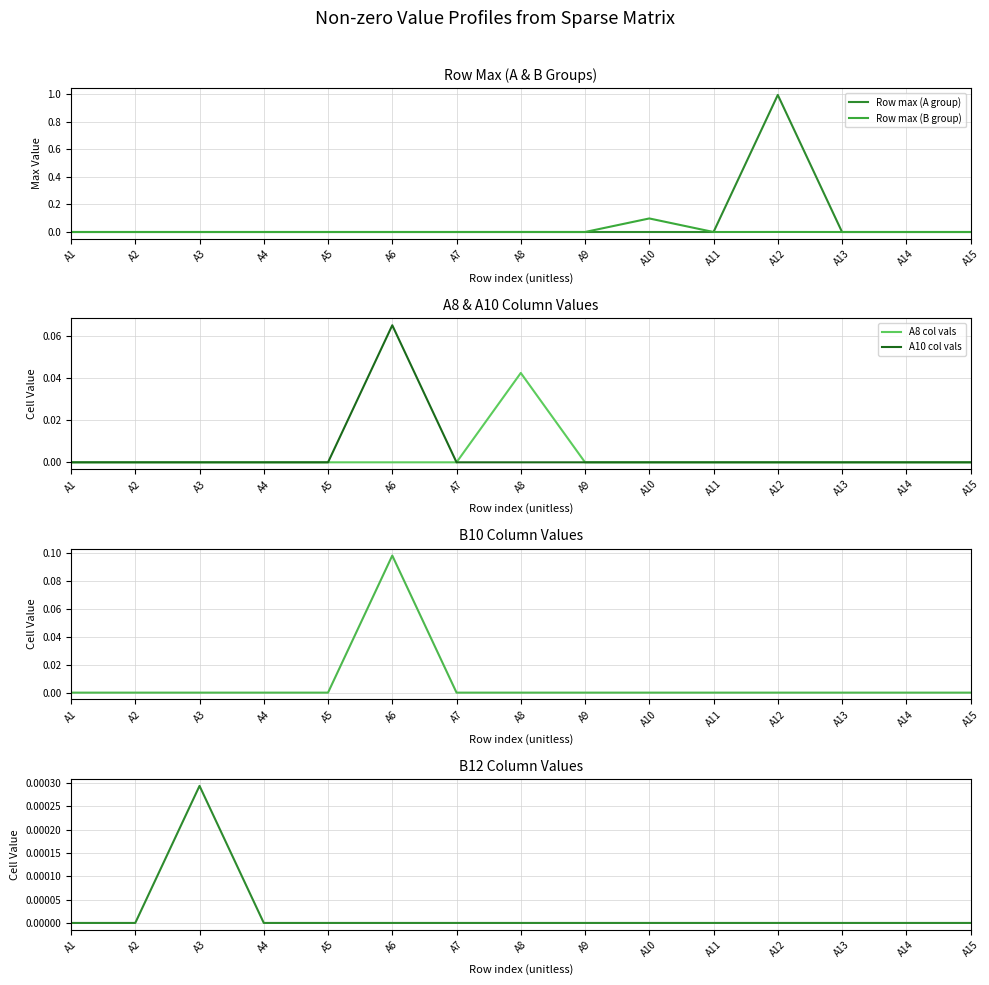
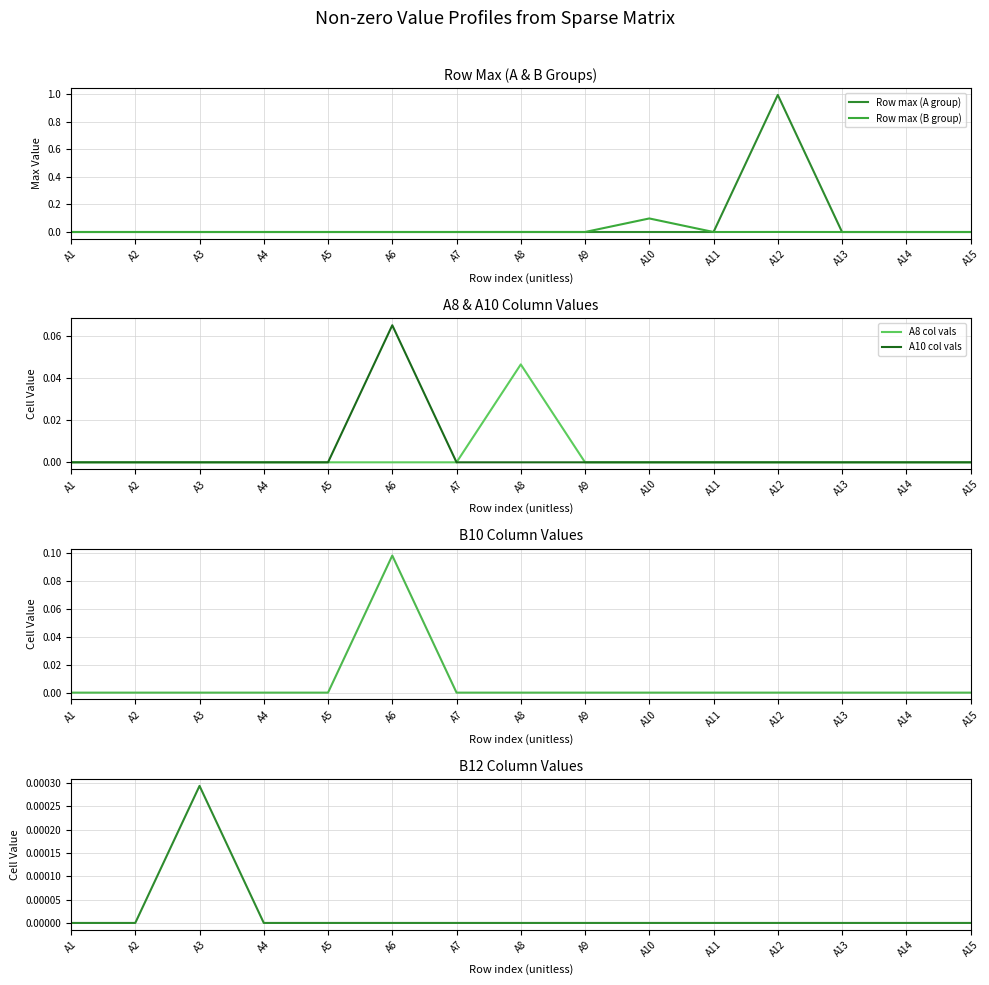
  {
    "A8 & A10 Column Values": {
      "A8 col vals": {
        "A6": 0.000,
-       "A8": 0.042
+       "A8": 0.046
      },
      "A10 col vals": {
        "A6": 0.065,
        "A8": 0.000
      }
    },
    "B10 Column Values": {
      "A1": 0.000,
      "A2": 0.000,
      "A3": 0.000,
      "A4": 0.000,
      "A5": 0.000,
      "A6": 0.098,
      "A7": 0.000,
      "A8": 0.000,
      "A9": 0.000,
      "A10": 0.000,
      "A11": 0.000,
      "A12": 0.000,
      "A13": 0.000,
      "A14": 0.000,
      "A15": 0.000
    },
    "B12 Column Values": {
      "A1": 0.00000,
      "A2": 0.00000,
      "A3": 0.00029,
      "A4": 0.00000,
      "A5": 0.00000,
      "A6": 0.00000,
      "A7": 0.00000,
      "A8": 0.00000,
      "A9": 0.00000,
      "A10": 0.00000,
      "A11": 0.00000,
      "A12": 0.00000,
      "A13": 0.00000,
      "A14": 0.00000,
      "A15": 0.00000
    }
  }
